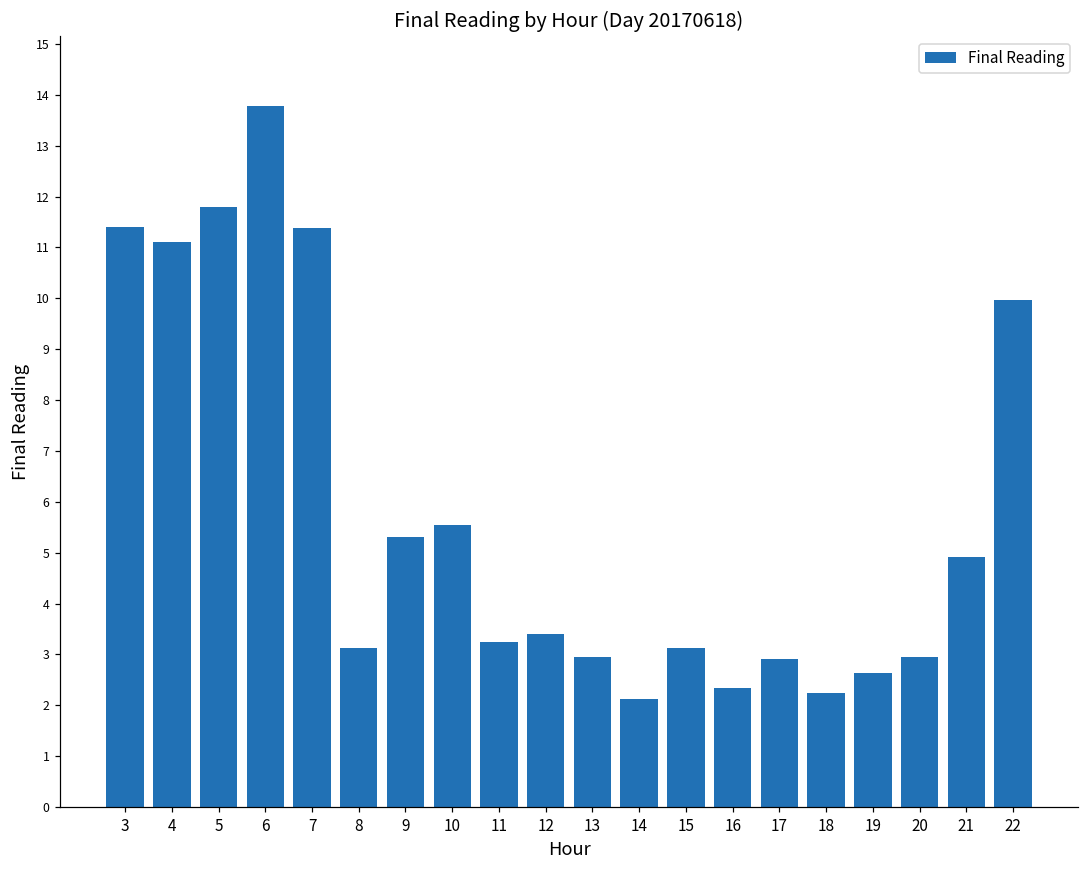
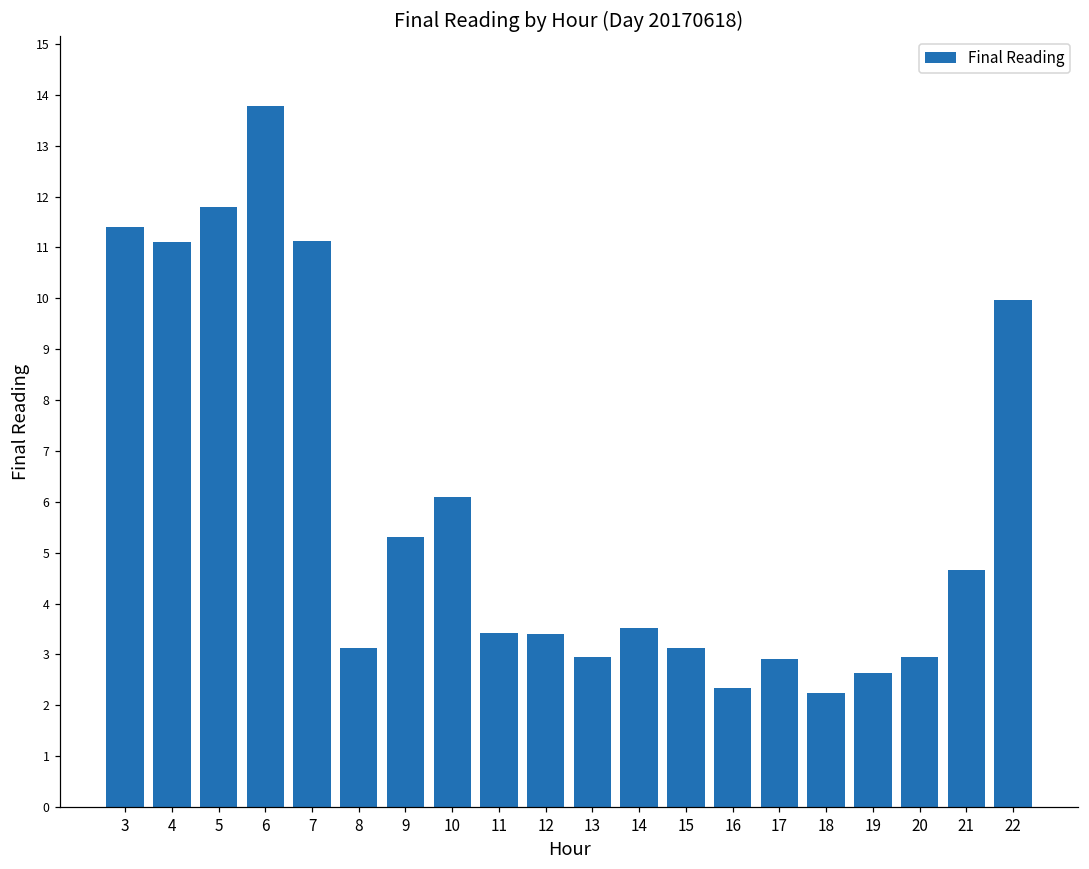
  {
    "3": 11.4,
    "4": 11.1,
    "5": 11.8,
    "6": 13.8,
-   "7": 11.4,
+   "7": 11.1,
    "8": 3.1,
    "9": 5.3,
-   "10": 5.5,
-   "11": 3.2,
+   "10": 6.1,
+   "11": 3.4,
    "12": 3.4,
    "13": 2.9,
-   "14": 2.1,
+   "14": 3.5,
    "15": 3.1,
    "16": 2.3,
    "17": 2.9,
    "18": 2.2,
    "19": 2.6,
    "20": 3.0,
-   "21": 4.9,
+   "21": 4.7,
    "22": 10.0
  }
